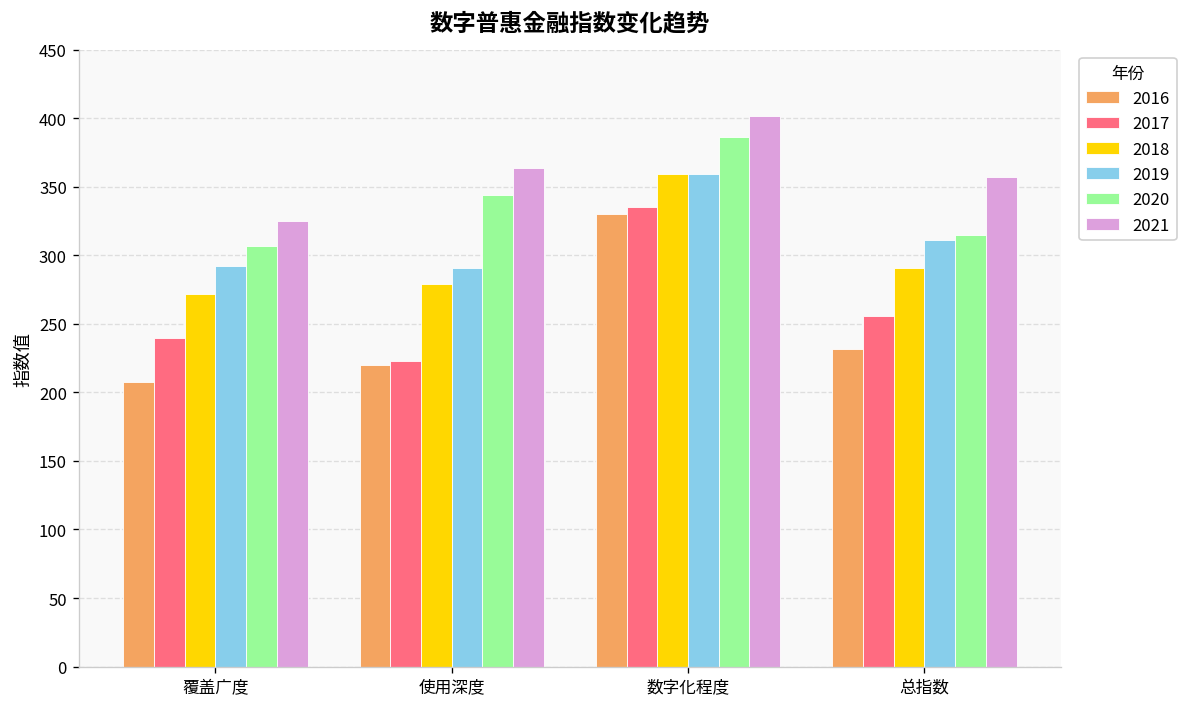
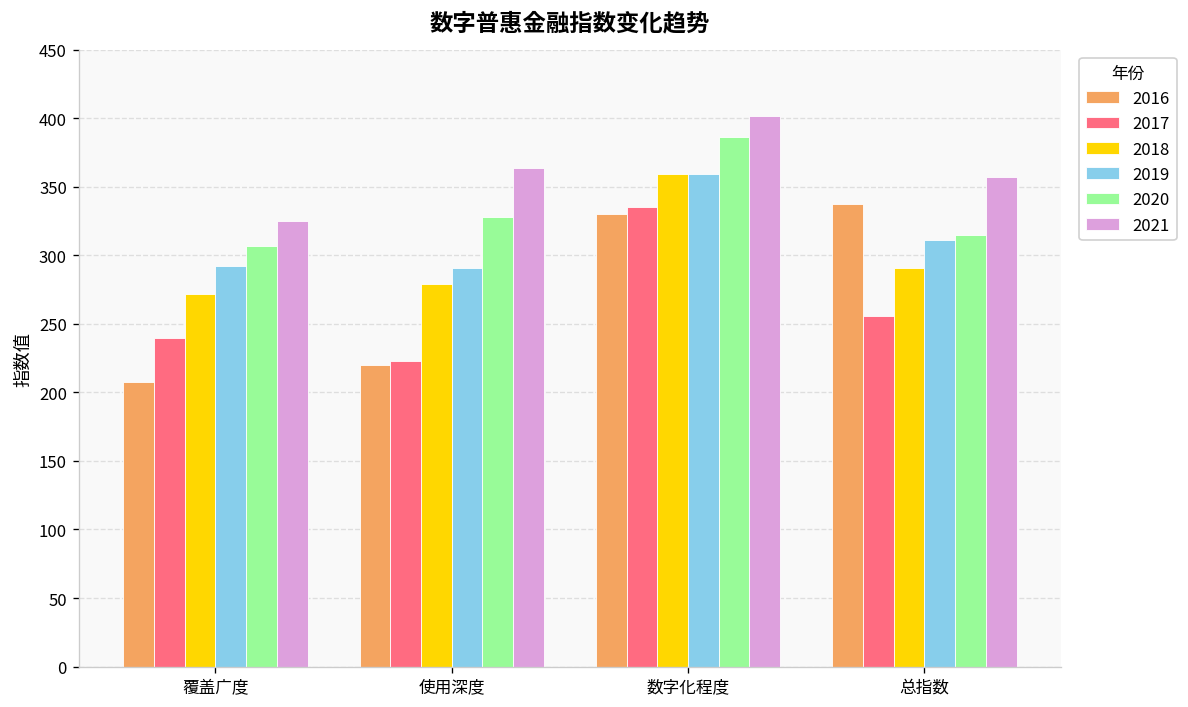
  {
    "2016": {
      "覆盖广度": 208,
      "使用深度": 220,
      "数字化程度": 330,
-     "总指数": 231
+     "总指数": 338
    },
    "2017": {
      "覆盖广度": 240,
      "使用深度": 223,
      "数字化程度": 335,
      "总指数": 256
    },
    "2018": {
      "覆盖广度": 272,
      "使用深度": 279,
      "数字化程度": 359,
      "总指数": 291
    },
    "2019": {
      "覆盖广度": 292,
      "使用深度": 291,
      "数字化程度": 360,
      "总指数": 311
    },
    "2020": {
      "覆盖广度": 307,
-     "使用深度": 344,
+     "使用深度": 328,
      "数字化程度": 386,
      "总指数": 315
    },
    "2021": {
      "覆盖广度": 325,
      "使用深度": 364,
      "数字化程度": 402,
      "总指数": 357
    }
  }
